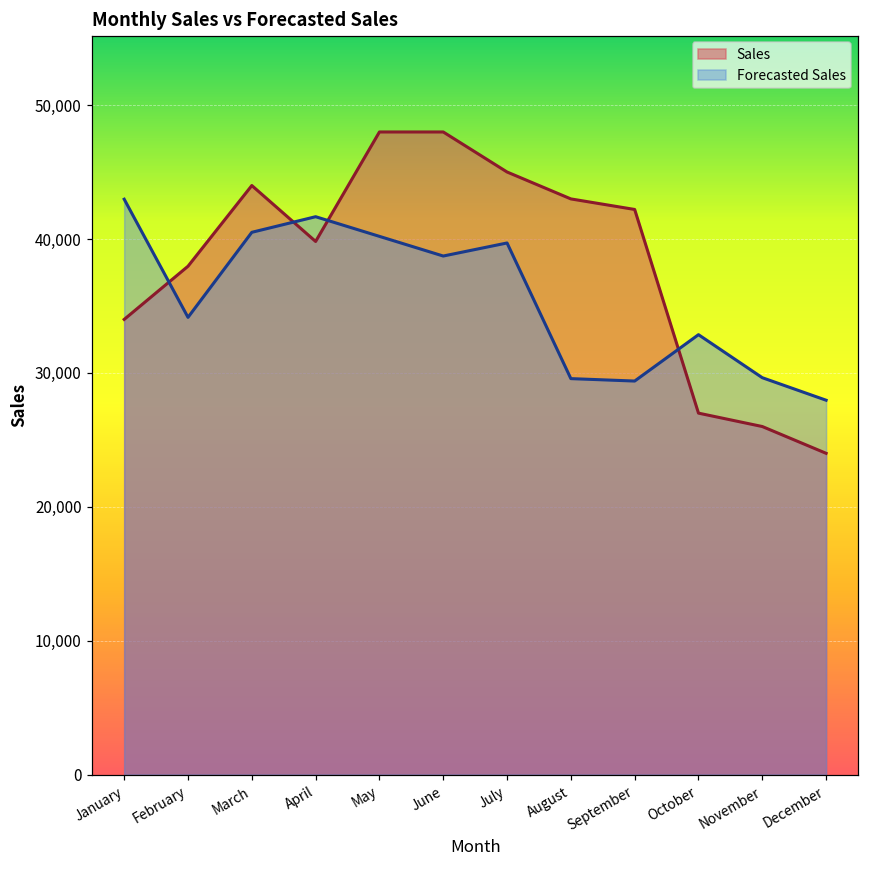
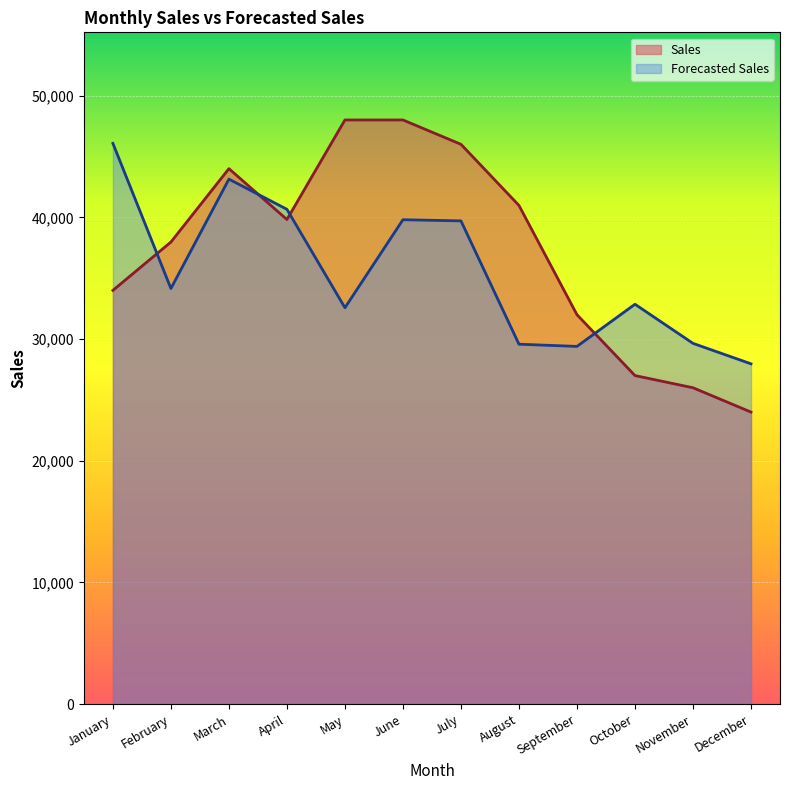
  {
    "Sales": {
      "January": "34,000",
      "February": "38,000",
      "March": "44,000",
      "April": "39,800",
      "May": "48,000",
      "June": "48,000",
-     "July": "45,000",
-     "August": "43,000",
-     "September": "42,200",
+     "July": "46,000",
+     "August": "41,000",
+     "September": "32,000",
      "October": "27,000",
      "November": "26,000",
      "December": "24,000"
    },
    "Forecasted Sales": {
-     "January": "43,000",
+     "January": "46,100",
      "February": "34,200",
-     "March": "40,500",
-     "April": "41,700",
-     "May": "40,200",
-     "June": "38,700",
+     "March": "43,100",
+     "April": "40,700",
+     "May": "32,600",
+     "June": "39,800",
      "July": "39,700",
      "August": "29,600",
      "September": "29,400",
      "October": "32,900",
      "November": "29,600",
      "December": "28,000"
    }
  }
